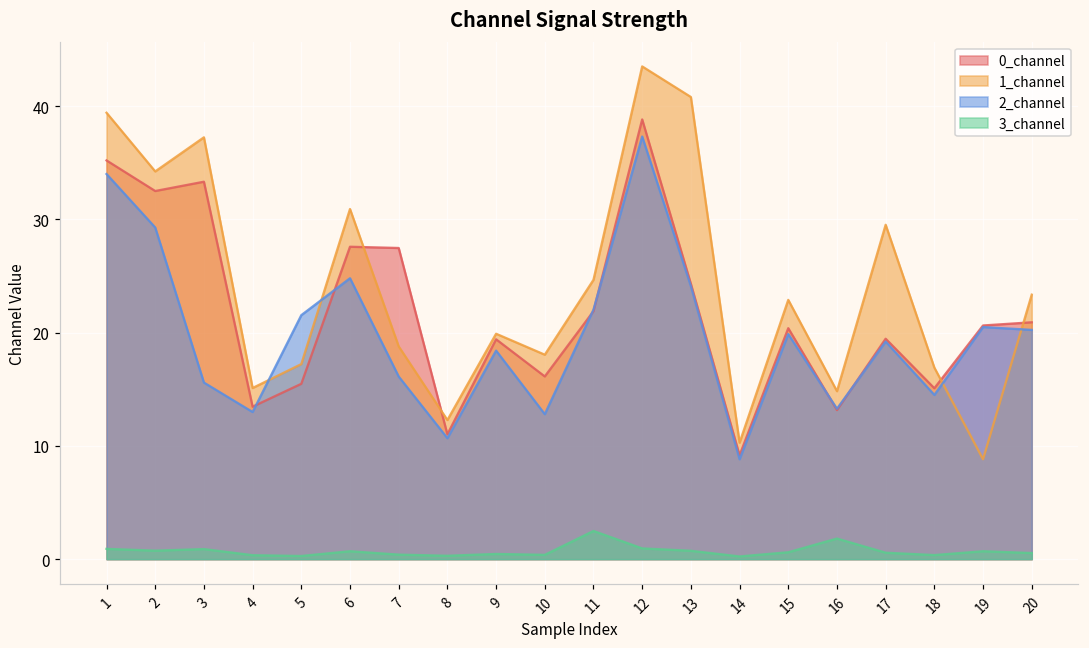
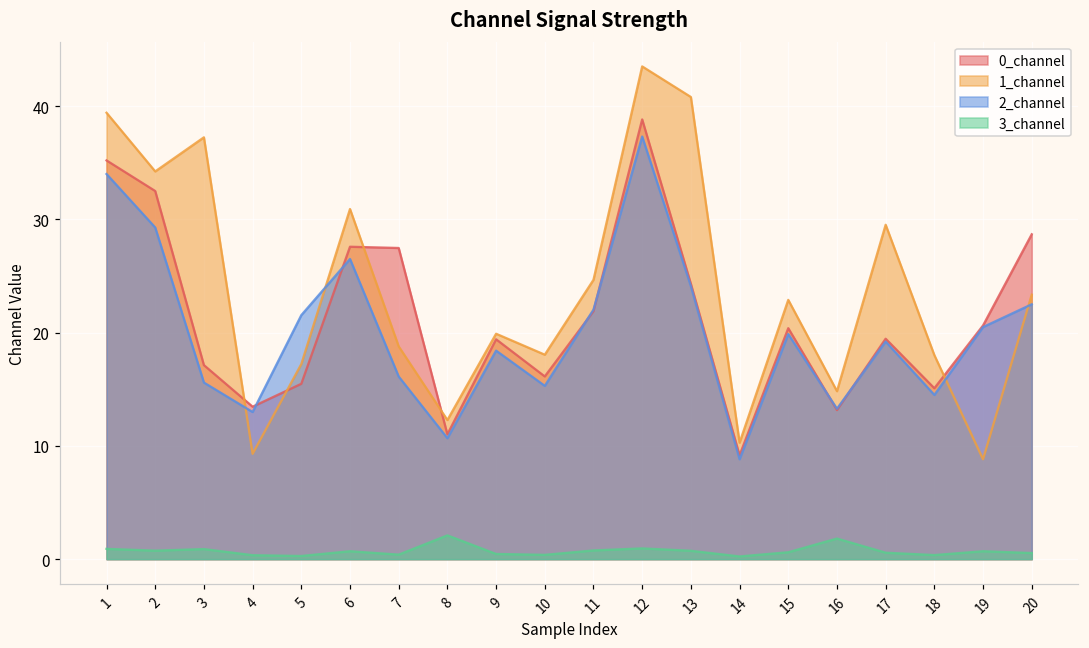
  {
    "0_channel": {
      "1": 35.2,
      "2": 32.5,
-     "3": 33.3,
+     "3": 17.1,
      "4": 13.5,
      "5": 15.5,
      "6": 27.6,
      "7": 27.5,
      "8": 11.0,
      "9": 19.4,
      "10": 16.1,
      "12": 38.8,
      "14": 9.2,
      "15": 20.4,
      "17": 19.5,
      "18": 15.1,
-     "20": 20.9
+     "20": 28.7
    },
    "1_channel": {
      "1": 39.4,
      "2": 34.2,
      "3": 37.2,
-     "4": 15.1,
+     "4": 9.3,
      "5": 17.2,
      "6": 30.9,
      "7": 18.8,
      "8": 12.3,
      "9": 19.9,
      "10": 18.1,
      "11": 24.7,
      "12": 43.5,
      "13": 40.8,
      "14": 10.3,
      "15": 22.9,
      "16": 14.8,
      "17": 29.5,
-     "18": 16.9,
+     "18": 18.0,
      "19": 8.8,
      "20": 23.4
    },
    "2_channel": {
      "1": 34.0,
      "2": 29.3,
      "3": 15.6,
      "4": 13.0,
      "5": 21.5,
-     "6": 24.8,
+     "6": 26.5,
      "7": 16.1,
      "8": 10.7,
      "9": 18.4,
-     "10": 12.8,
+     "10": 15.3,
      "12": 37.3,
      "14": 8.8,
      "15": 19.9,
      "17": 19.2,
      "18": 14.5,
-     "20": 20.2
+     "20": 22.5
    },
    "3_channel": {
      "1": 0.9,
      "2": 0.8,
      "3": 0.9,
      "4": 0.4,
      "5": 0.3,
      "6": 0.7,
      "7": 0.4,
-     "8": 0.3,
+     "8": 2.1,
      "9": 0.5,
      "10": 0.4,
-     "11": 2.5,
+     "11": 0.8,
      "12": 1.0,
      "13": 0.7,
      "14": 0.2,
      "15": 0.6,
      "16": 1.8,
      "17": 0.6,
      "18": 0.4,
      "19": 0.7,
      "20": 0.5
    }
  }
